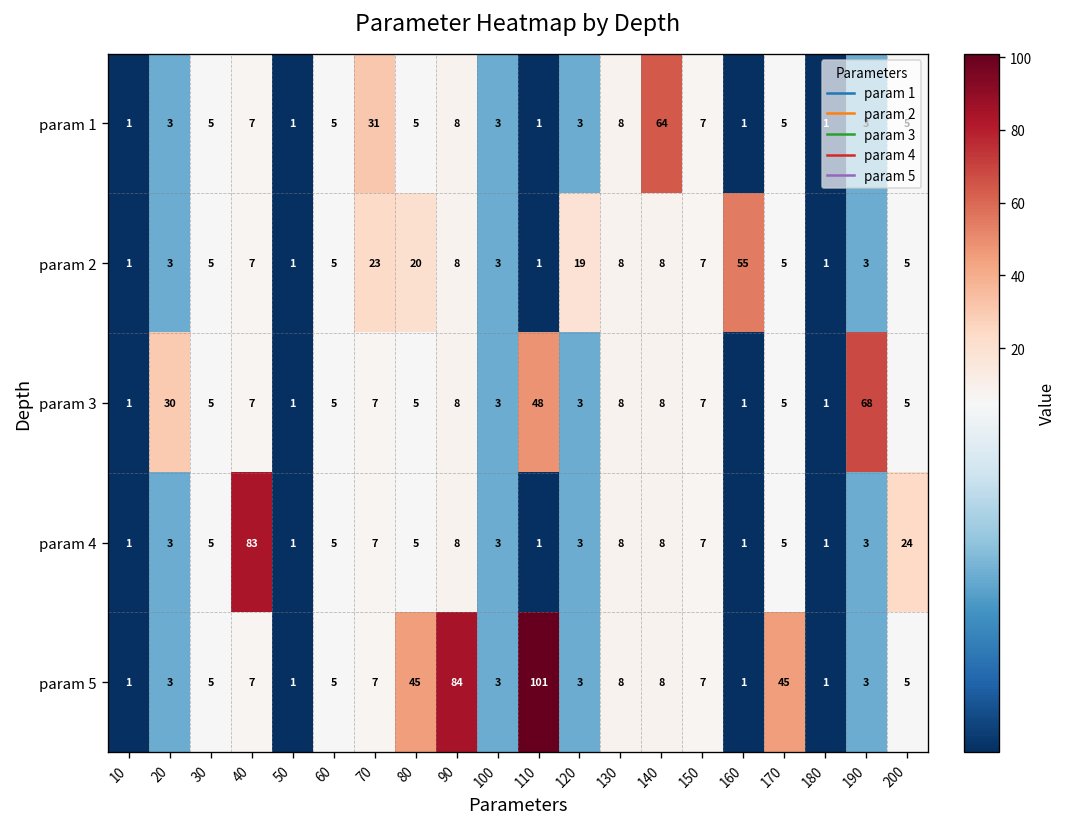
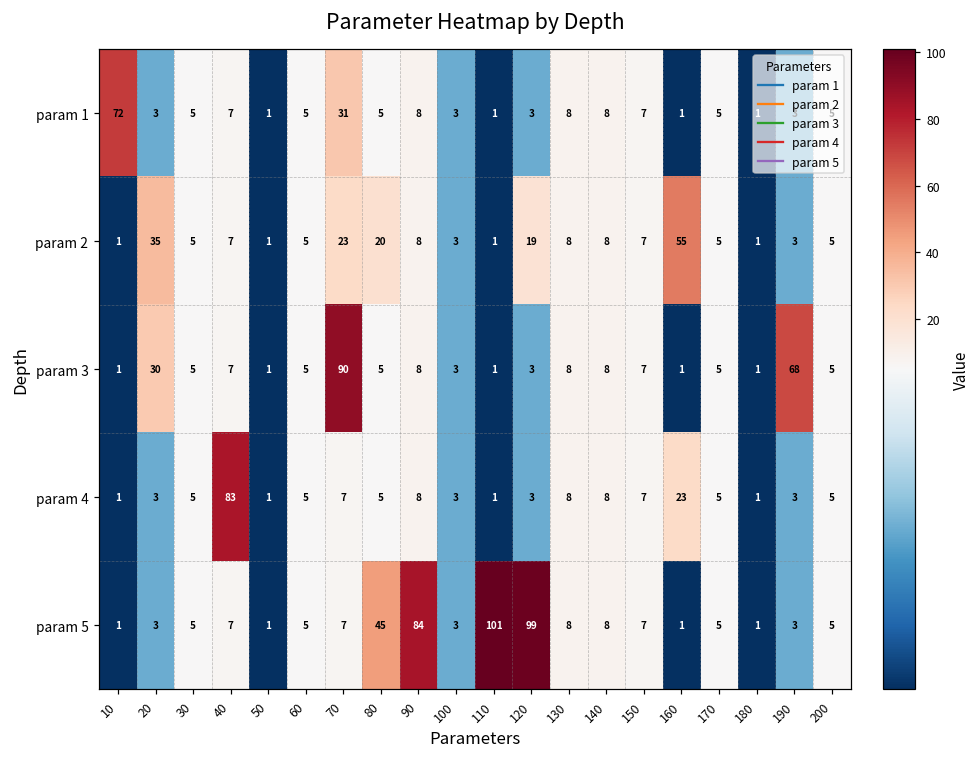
  {
    "param 1": {
-     "10": 1,
+     "10": 72,
      "20": 3,
      "30": 5,
      "40": 7,
      "50": 1,
      "60": 5,
      "70": 31,
      "80": 5,
      "90": 8,
      "100": 3,
      "110": 1,
      "120": 3,
      "130": 8,
-     "140": 64,
+     "140": 8,
      "150": 7,
      "160": 1,
      "170": 5
    },
    "param 2": {
      "10": 1,
-     "20": 3,
+     "20": 35,
      "30": 5,
      "40": 7,
      "50": 1,
      "60": 5,
      "70": 23,
      "80": 20,
      "90": 8,
      "100": 3,
      "110": 1,
      "120": 19,
      "130": 8,
      "140": 8,
      "150": 7,
      "160": 55,
      "170": 5,
      "180": 1,
      "190": 3,
      "200": 5
    },
    "param 3": {
      "10": 1,
      "20": 30,
      "30": 5,
      "40": 7,
      "50": 1,
      "60": 5,
-     "70": 7,
+     "70": 90,
      "80": 5,
      "90": 8,
      "100": 3,
-     "110": 48,
+     "110": 1,
      "120": 3,
      "130": 8,
      "140": 8,
      "150": 7,
      "160": 1,
      "170": 5,
      "180": 1,
      "190": 68,
      "200": 5
    },
    "param 4": {
      "10": 1,
      "20": 3,
      "30": 5,
      "40": 83,
      "50": 1,
      "60": 5,
      "70": 7,
      "80": 5,
      "90": 8,
      "100": 3,
      "110": 1,
      "120": 3,
      "130": 8,
      "140": 8,
      "150": 7,
-     "160": 1,
+     "160": 23,
      "170": 5,
      "180": 1,
      "190": 3,
-     "200": 24
+     "200": 5
    },
    "param 5": {
      "10": 1,
      "20": 3,
      "30": 5,
      "40": 7,
      "50": 1,
      "60": 5,
      "70": 7,
      "80": 45,
      "90": 84,
      "100": 3,
      "110": 101,
-     "120": 3,
+     "120": 99,
      "130": 8,
      "140": 8,
      "150": 7,
      "160": 1,
-     "170": 45,
+     "170": 5,
      "180": 1,
      "190": 3,
      "200": 5
    }
  }
